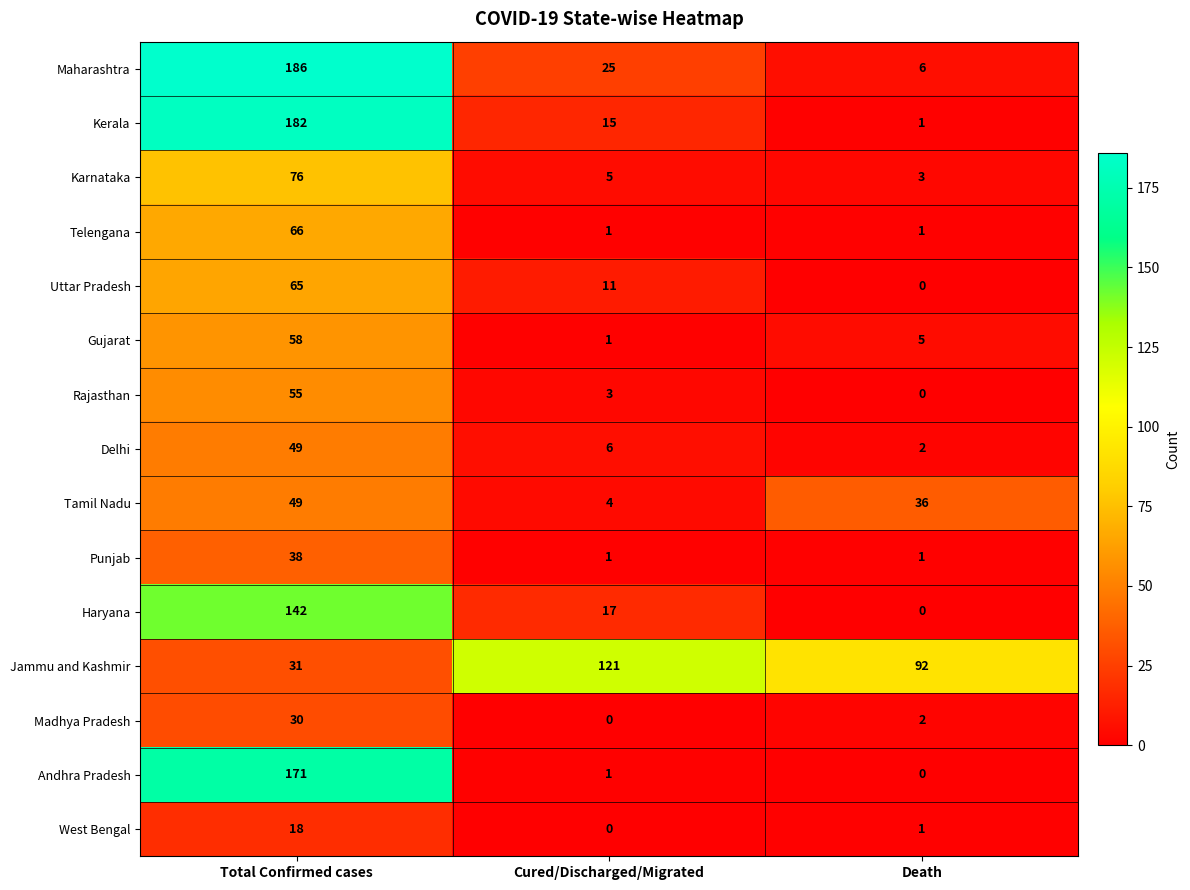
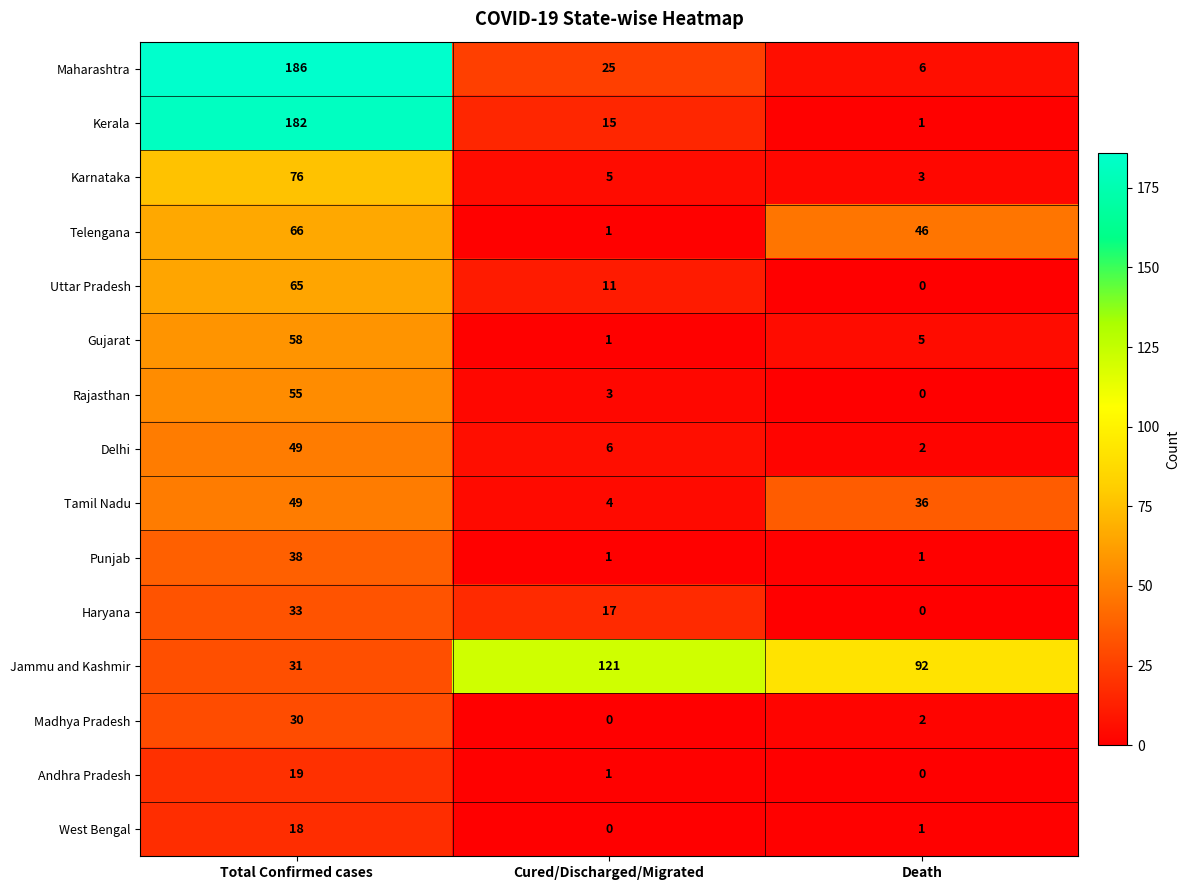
  {
    "Maharashtra": {
      "Total Confirmed cases": 186,
      "Cured/Discharged/Migrated": 25,
      "Death": 6
    },
    "Kerala": {
      "Total Confirmed cases": 182,
      "Cured/Discharged/Migrated": 15,
      "Death": 1
    },
    "Karnataka": {
      "Total Confirmed cases": 76,
      "Cured/Discharged/Migrated": 5,
      "Death": 3
    },
    "Telengana": {
      "Total Confirmed cases": 66,
      "Cured/Discharged/Migrated": 1,
-     "Death": 1
+     "Death": 46
    },
    "Uttar Pradesh": {
      "Total Confirmed cases": 65,
      "Cured/Discharged/Migrated": 11,
      "Death": 0
    },
    "Gujarat": {
      "Total Confirmed cases": 58,
      "Cured/Discharged/Migrated": 1,
      "Death": 5
    },
    "Rajasthan": {
      "Total Confirmed cases": 55,
      "Cured/Discharged/Migrated": 3,
      "Death": 0
    },
    "Delhi": {
      "Total Confirmed cases": 49,
      "Cured/Discharged/Migrated": 6,
      "Death": 2
    },
    "Tamil Nadu": {
      "Total Confirmed cases": 49,
      "Cured/Discharged/Migrated": 4,
      "Death": 36
    },
    "Punjab": {
      "Total Confirmed cases": 38,
      "Cured/Discharged/Migrated": 1,
      "Death": 1
    },
    "Haryana": {
-     "Total Confirmed cases": 142,
+     "Total Confirmed cases": 33,
      "Cured/Discharged/Migrated": 17,
      "Death": 0
    },
    "Jammu and Kashmir": {
      "Total Confirmed cases": 31,
      "Cured/Discharged/Migrated": 121,
      "Death": 92
    },
    "Madhya Pradesh": {
      "Total Confirmed cases": 30,
      "Cured/Discharged/Migrated": 0,
      "Death": 2
    },
    "Andhra Pradesh": {
-     "Total Confirmed cases": 171,
+     "Total Confirmed cases": 19,
      "Cured/Discharged/Migrated": 1,
      "Death": 0
    },
    "West Bengal": {
      "Total Confirmed cases": 18,
      "Cured/Discharged/Migrated": 0,
      "Death": 1
    }
  }
